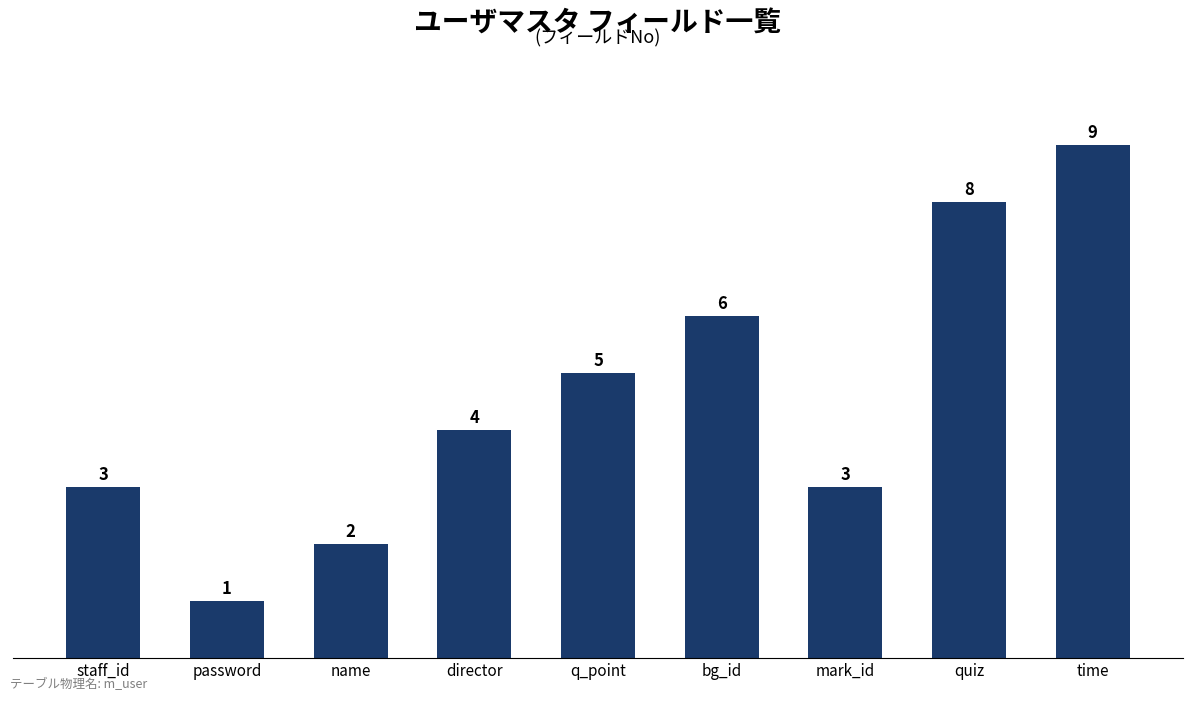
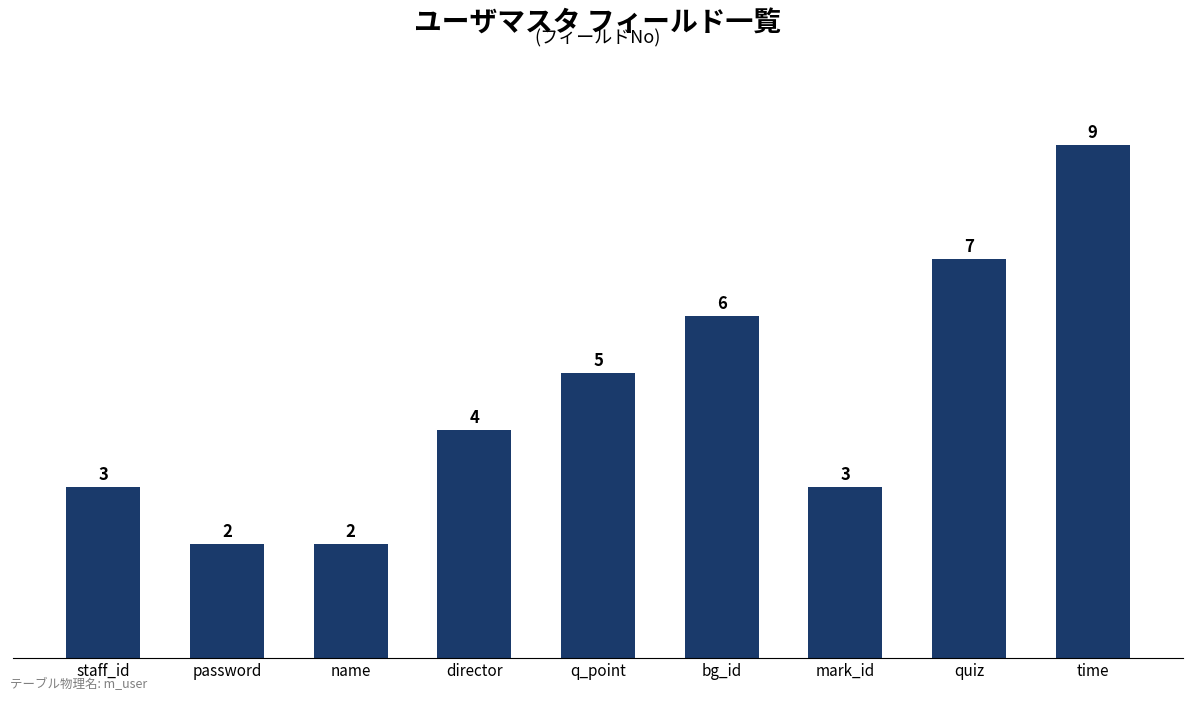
  {
    "staff_id": 3,
-   "password": 1,
+   "password": 2,
    "name": 2,
    "director": 4,
    "q_point": 5,
    "bg_id": 6,
    "mark_id": 3,
-   "quiz": 8,
+   "quiz": 7,
    "time": 9
  }
